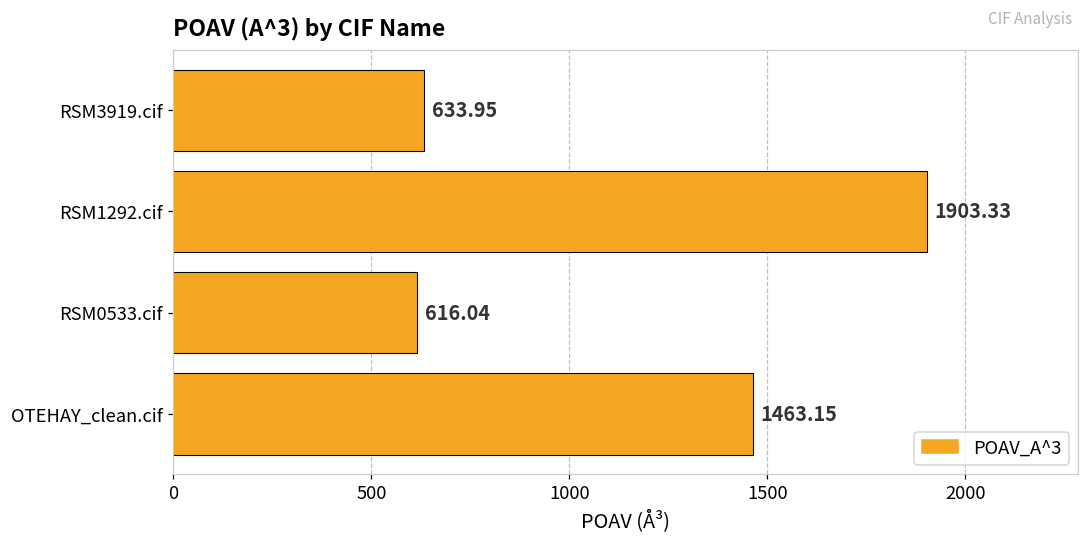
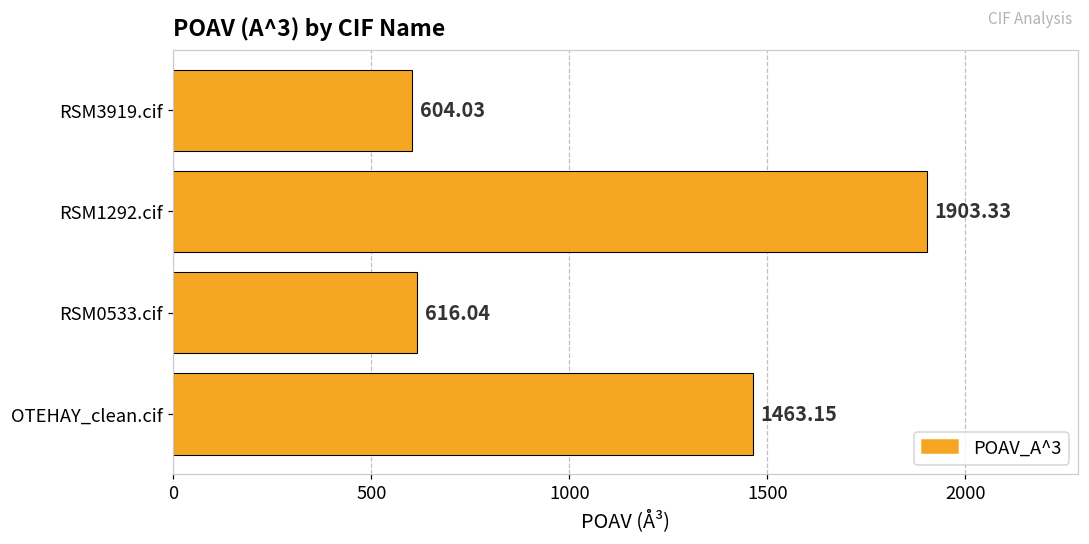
  {
-   "RSM3919.cif": 633.95,
+   "RSM3919.cif": 604.03,
    "RSM1292.cif": 1903.33,
    "RSM0533.cif": 616.04,
    "OTEHAY_clean.cif": 1463.15
  }
